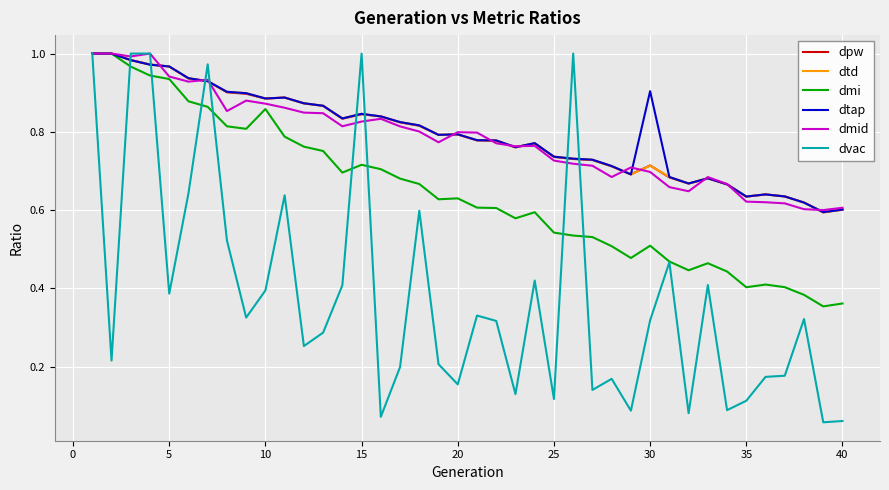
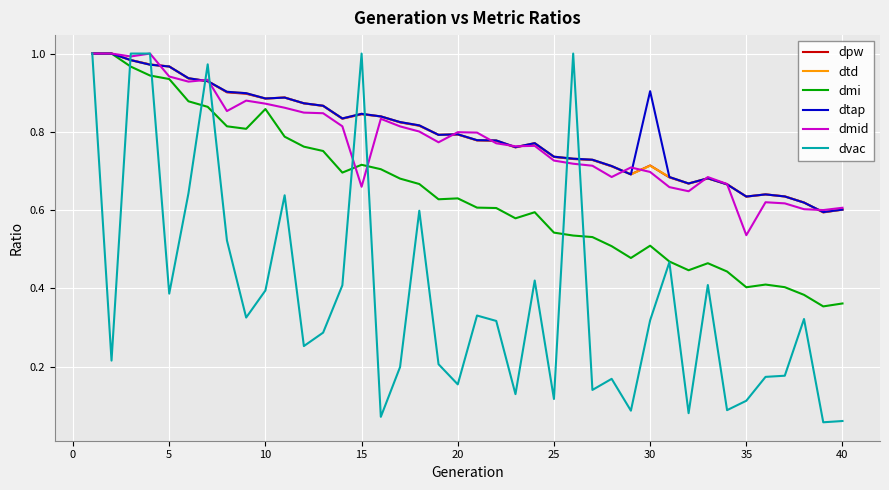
  {
    "dmi": {
      "10": 0.86,
      "15": 0.72,
      "20": 0.63,
      "25": 0.54,
      "30": 0.51,
      "35": 0.40,
      "40": 0.36
    },
    "dtap": {
      "30": 0.90
    },
    "dmid": {
      "10": 0.87,
-     "15": 0.83,
+     "15": 0.66,
      "25": 0.73,
      "30": 0.70,
-     "35": 0.62
+     "35": 0.54
    },
    "dvac": {
      "5": 0.39,
      "10": 0.39,
      "15": 1.00,
      "20": 0.15,
      "25": 0.12,
      "30": 0.32,
      "35": 0.11,
      "40": 0.06
    }
  }
